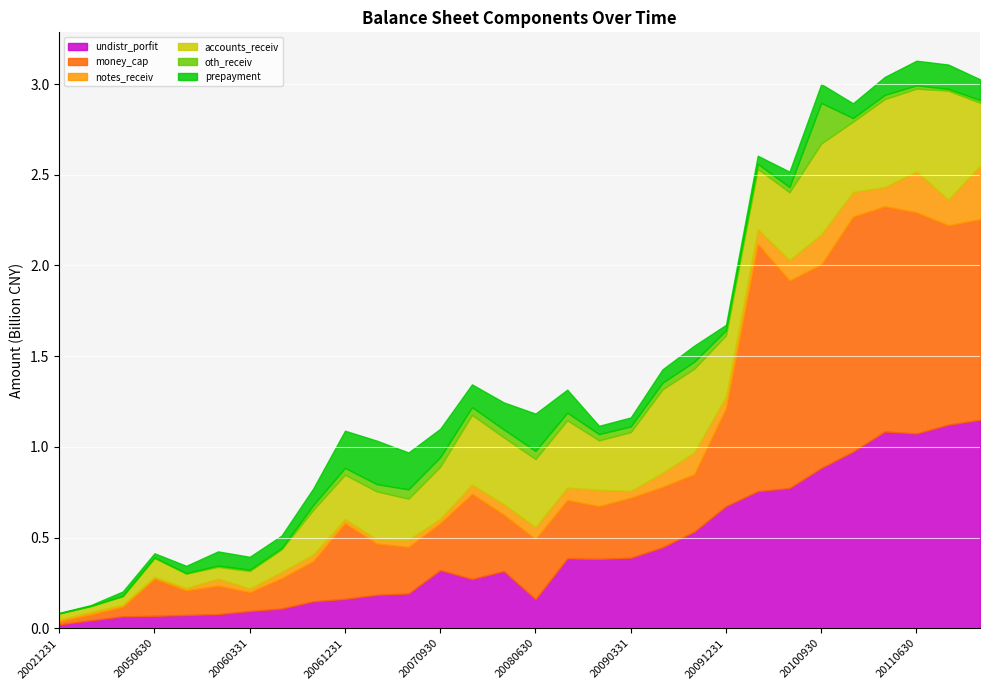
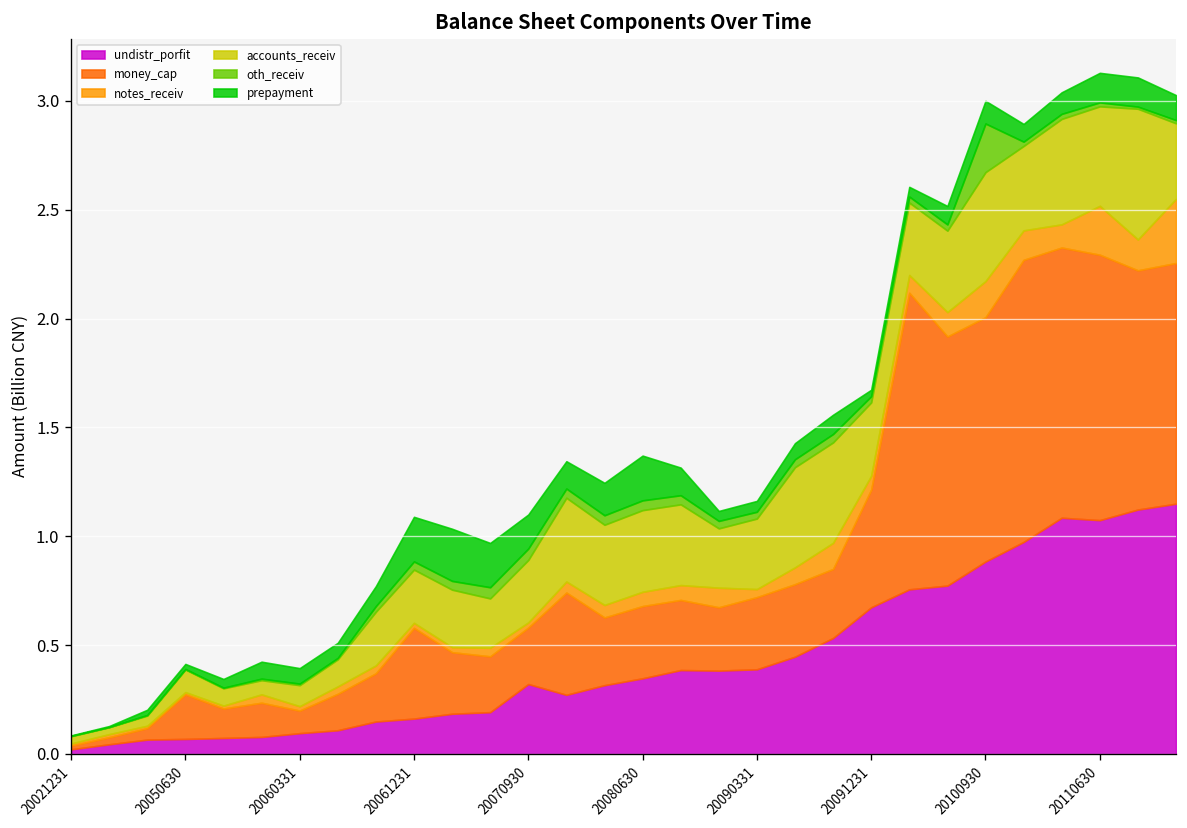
  {
    "undistr_porfit": {
      "20021231": 0.02,
      "20050630": 0.07,
      "20060331": 0.10,
      "20061231": 0.16,
      "20070930": 0.32,
-     "20080630": 0.16,
+     "20080630": 0.35,
      "20090331": 0.39,
      "20091231": 0.67,
      "20100930": 0.88,
      "20110630": 1.07
    },
    "accounts_receiv": {
      "20061231": 0.24,
      "20070930": 0.29,
      "20080630": 0.38,
      "20090331": 0.32,
      "20091231": 0.34,
      "20100930": 0.50,
      "20110630": 0.46
    },
    "oth_receiv": {
      "20061231": 0.04,
      "20070930": 0.05,
      "20080630": 0.04,
      "20090331": 0.03,
      "20091231": 0.03,
      "20100930": 0.22,
      "20110630": 0.02
    },
    "prepayment": {
      "20050630": 0.02,
      "20060331": 0.07,
      "20061231": 0.20,
      "20070930": 0.16,
      "20080630": 0.21,
      "20090331": 0.05,
      "20091231": 0.03,
      "20100930": 0.10,
      "20110630": 0.14
    }
  }
